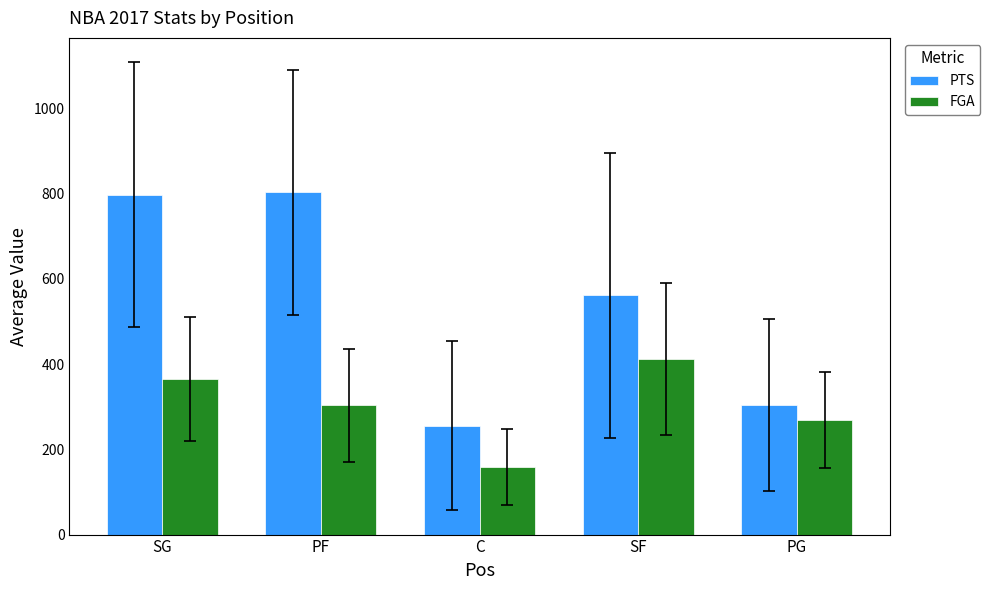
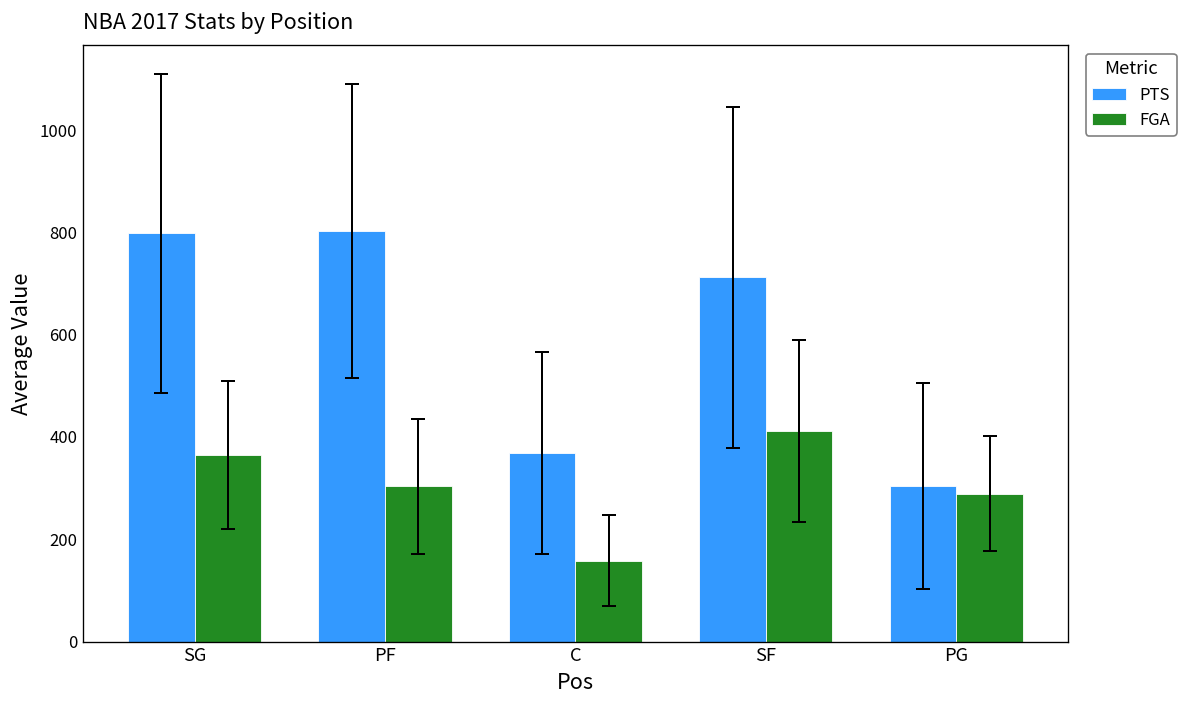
  {
    "PTS": {
      "SG": 800,
      "PF": 800,
-     "C": 260,
-     "SF": 560,
+     "C": 370,
+     "SF": 710,
      "PG": 300
    },
    "FGA": {
      "SG": 370,
      "PF": 300,
      "C": 160,
      "SF": 410,
-     "PG": 270
+     "PG": 290
    }
  }
